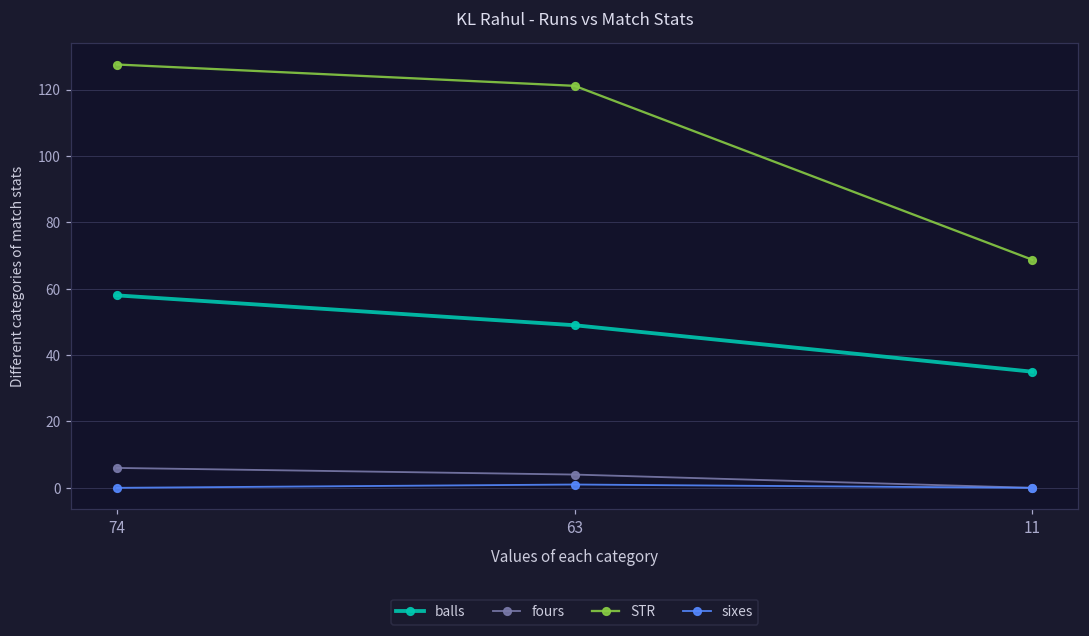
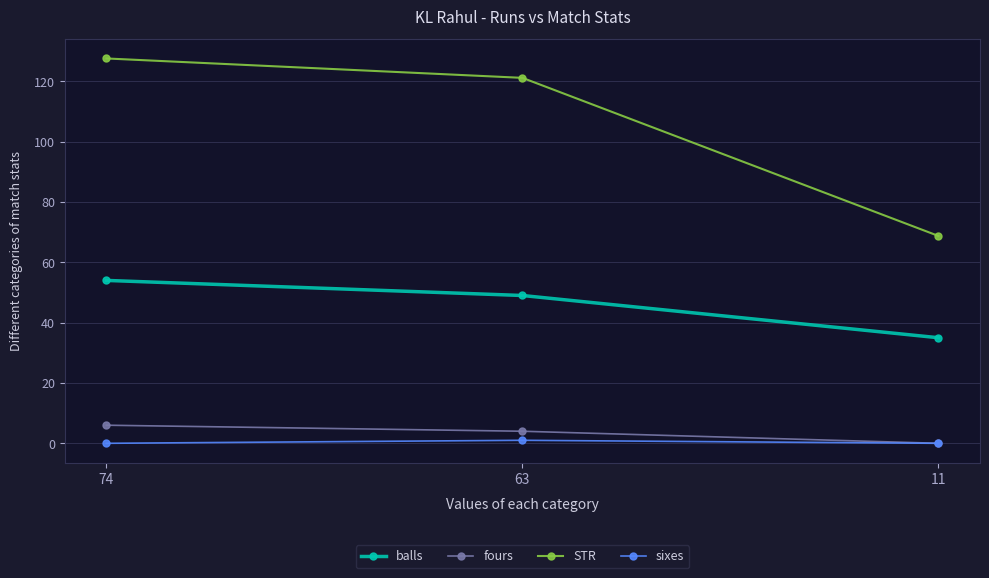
  {
    "balls": {
-     "74": 58,
+     "74": 54,
      "63": 49,
      "11": 35
    },
    "fours": {
      "74": 6,
      "63": 4
    },
    "STR": {
      "74": 128,
      "63": 121,
      "11": 69
    },
    "sixes": {
      "74": 0,
      "63": 1
    }
  }
